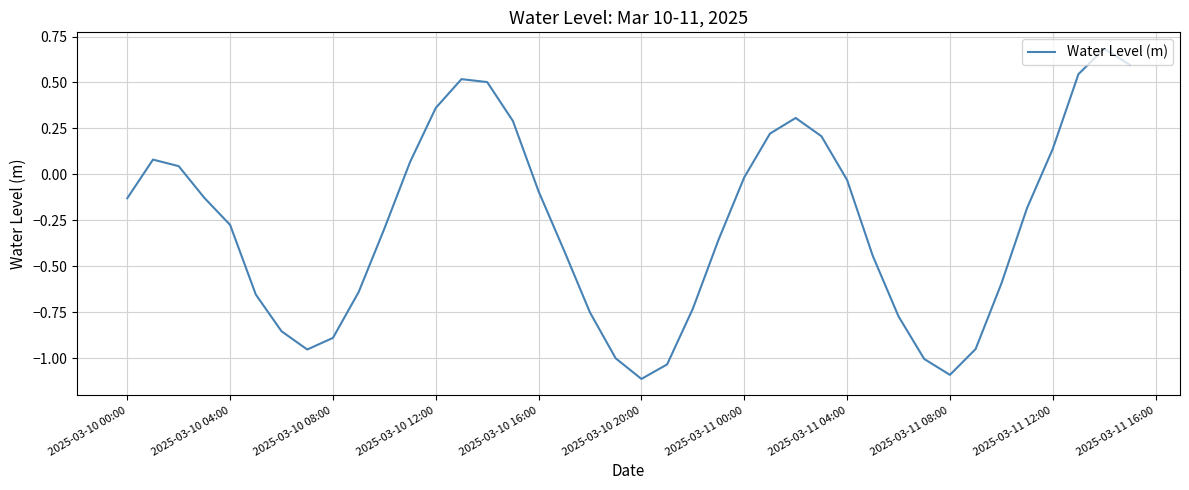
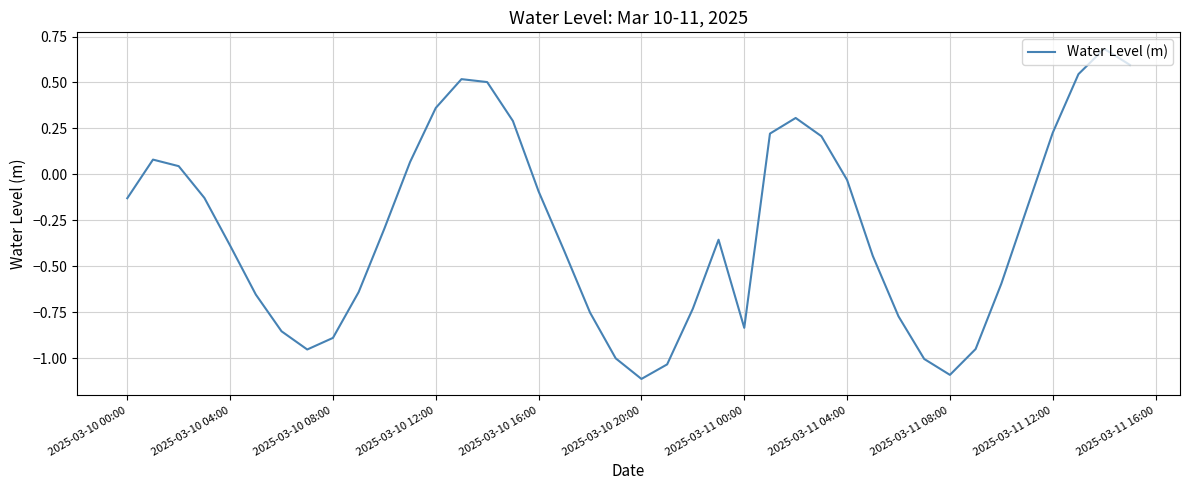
  {
    "2025-03-10 00:00": -0.13,
-   "2025-03-10 04:00": -0.28,
+   "2025-03-10 04:00": -0.39,
    "2025-03-10 08:00": -0.89,
    "2025-03-10 12:00": 0.36,
    "2025-03-10 16:00": -0.09,
    "2025-03-10 20:00": -1.11,
-   "2025-03-11 00:00": -0.02,
+   "2025-03-11 00:00": -0.84,
    "2025-03-11 04:00": -0.03,
    "2025-03-11 08:00": -1.09,
-   "2025-03-11 12:00": 0.14
+   "2025-03-11 12:00": 0.23
  }
